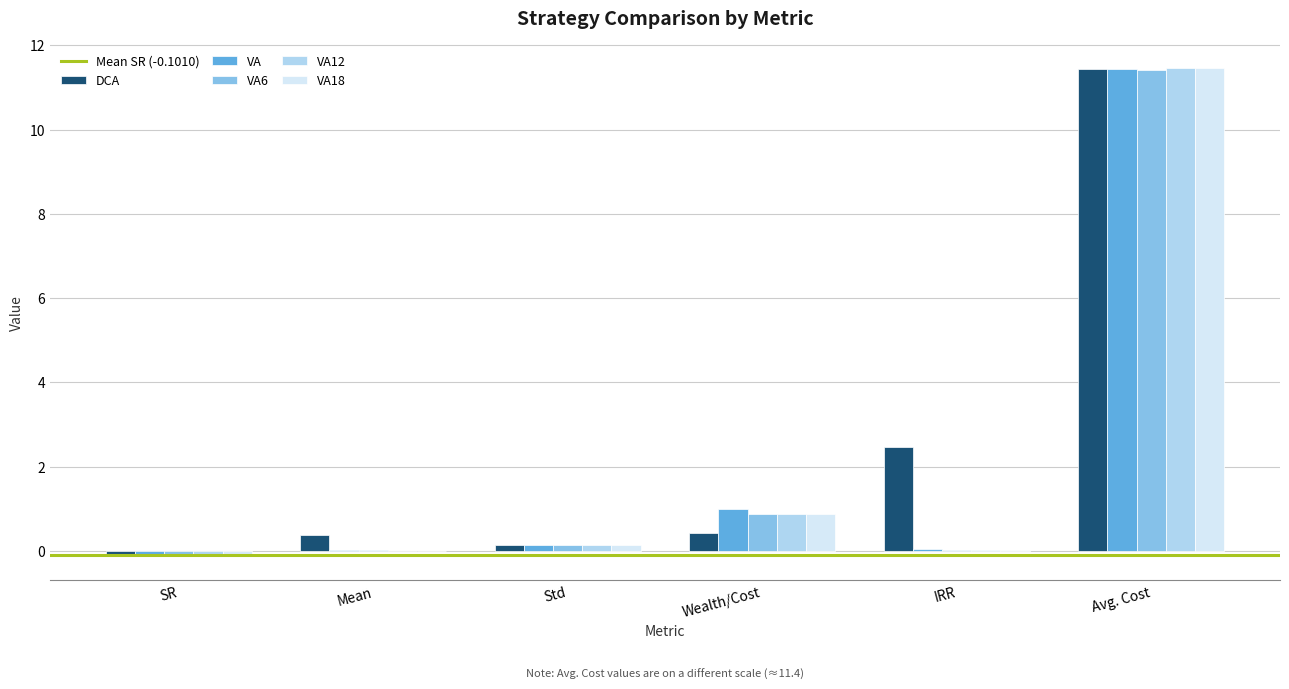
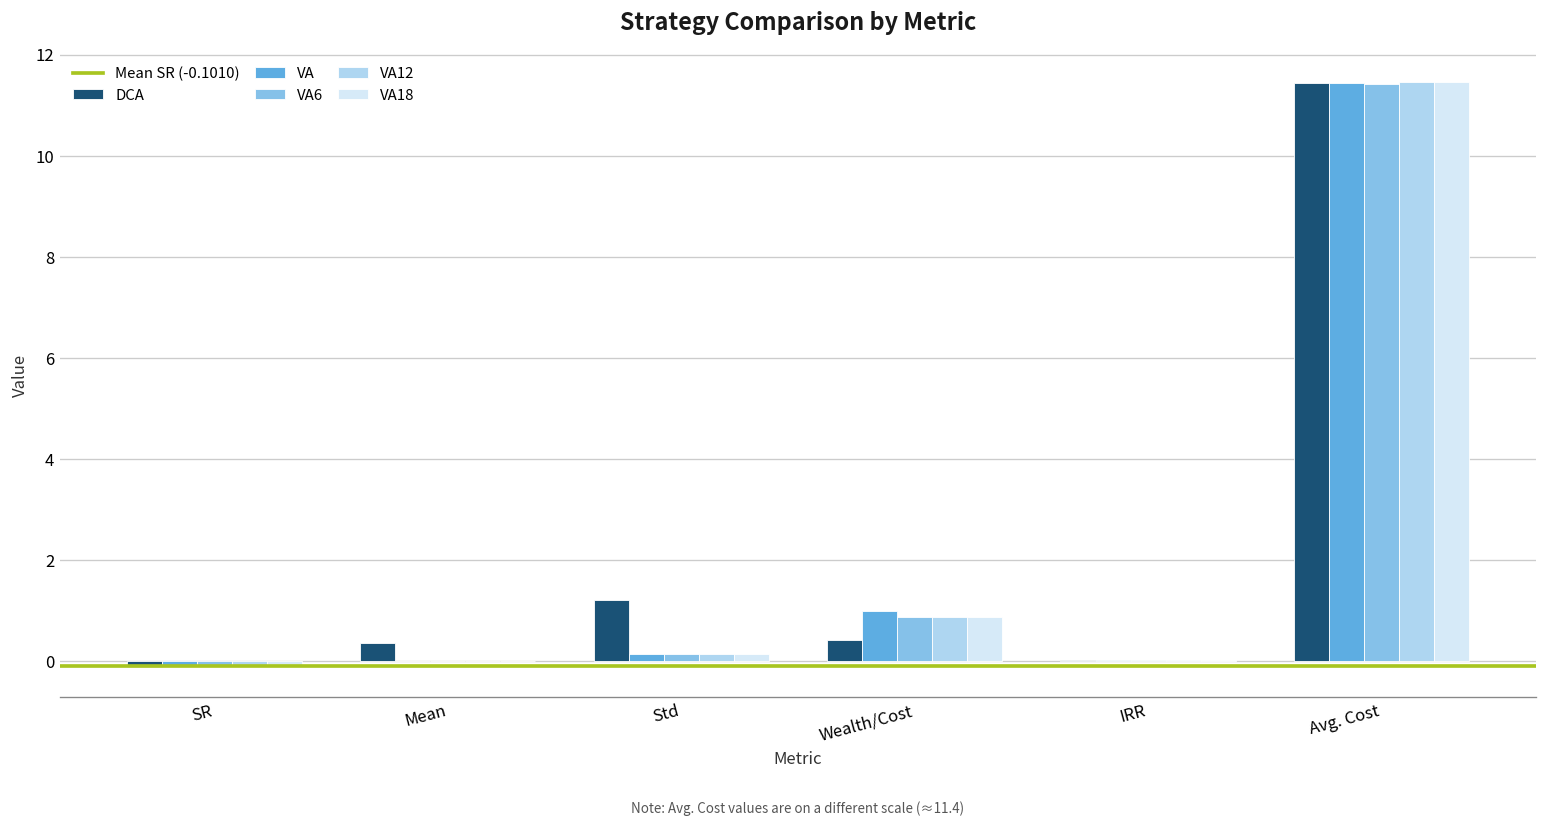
  {
    "DCA": {
      "SR": -0.1,
      "Mean": 0.4,
-     "Std": 0.1,
+     "Std": 1.2,
      "Wealth/Cost": 0.4,
-     "IRR": 2.5,
+     "IRR": 0.0,
      "Avg. Cost": 11.4
    }
  }
